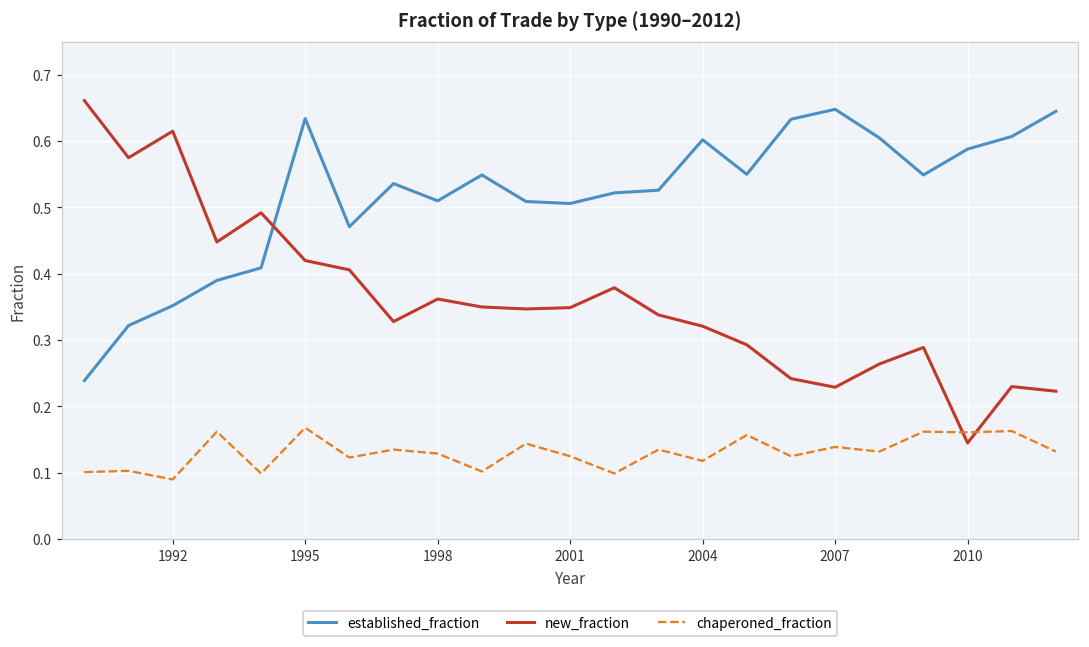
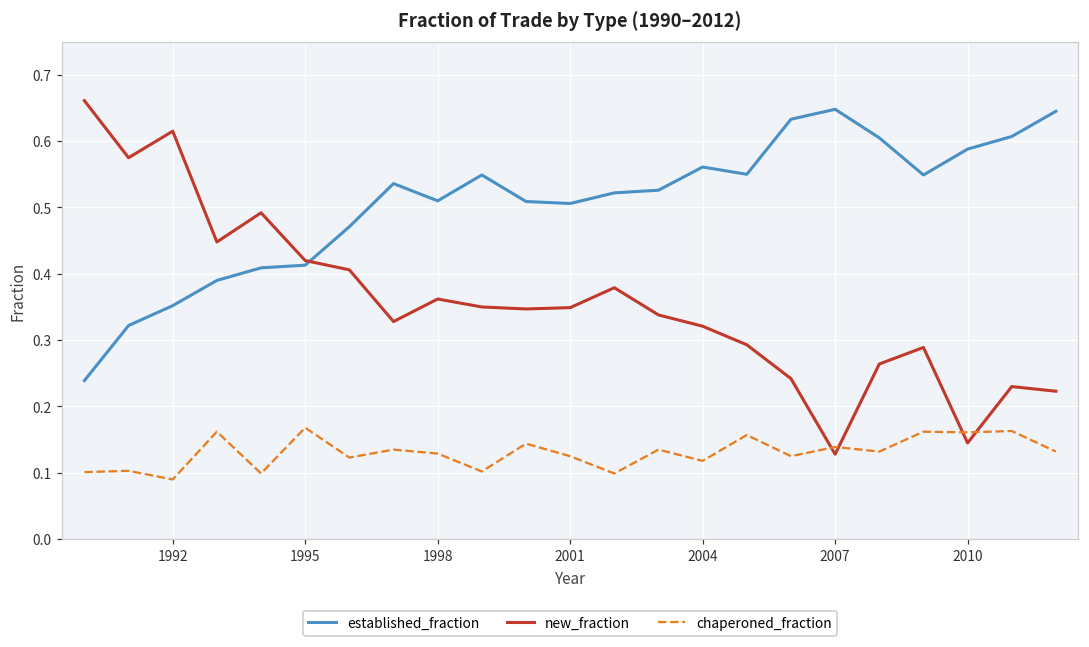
  {
    "established_fraction": {
      "1992": 0.35,
-     "1995": 0.63,
+     "1995": 0.41,
      "1998": 0.51,
      "2001": 0.51,
-     "2004": 0.60,
+     "2004": 0.56,
      "2007": 0.65,
      "2010": 0.59
    },
    "new_fraction": {
      "1992": 0.62,
      "1995": 0.42,
      "1998": 0.36,
      "2001": 0.35,
      "2004": 0.32,
-     "2007": 0.23,
+     "2007": 0.13,
      "2010": 0.15
    },
    "chaperoned_fraction": {
      "1992": 0.09,
      "1995": 0.17,
      "1998": 0.13,
      "2001": 0.13,
      "2004": 0.12,
      "2007": 0.14,
      "2010": 0.16
    }
  }
